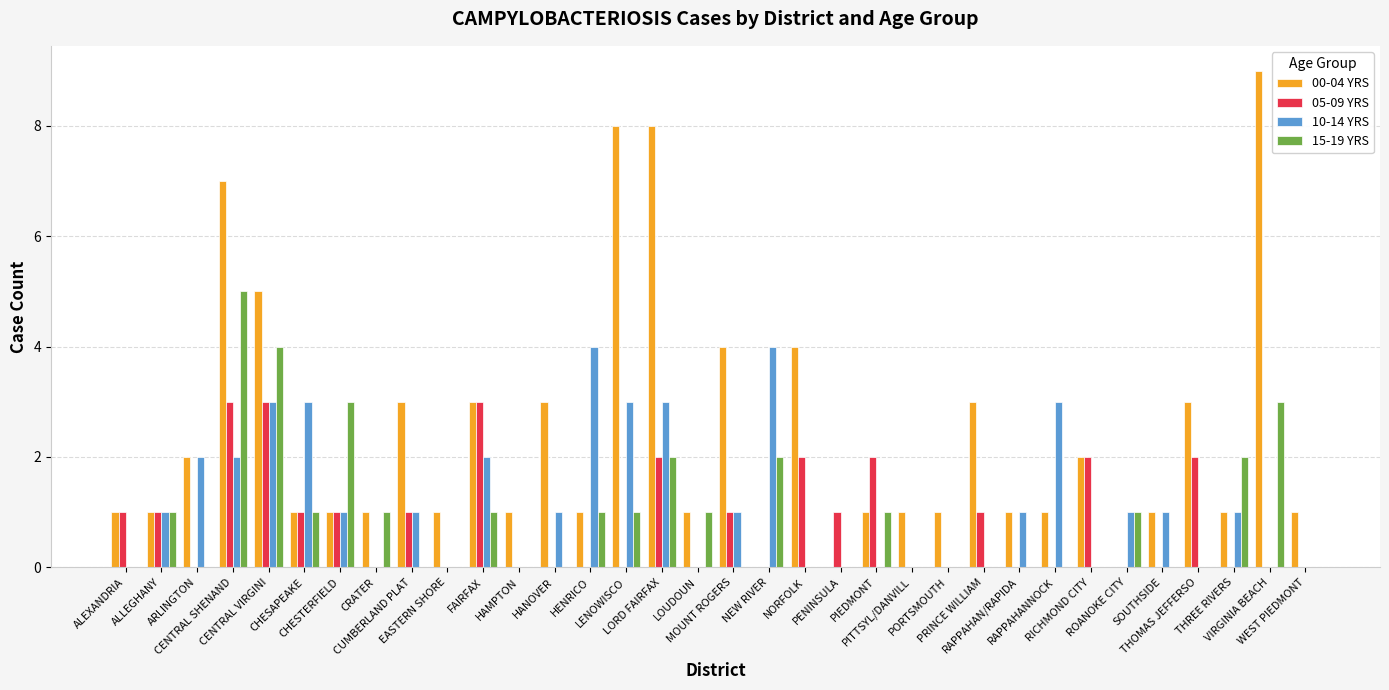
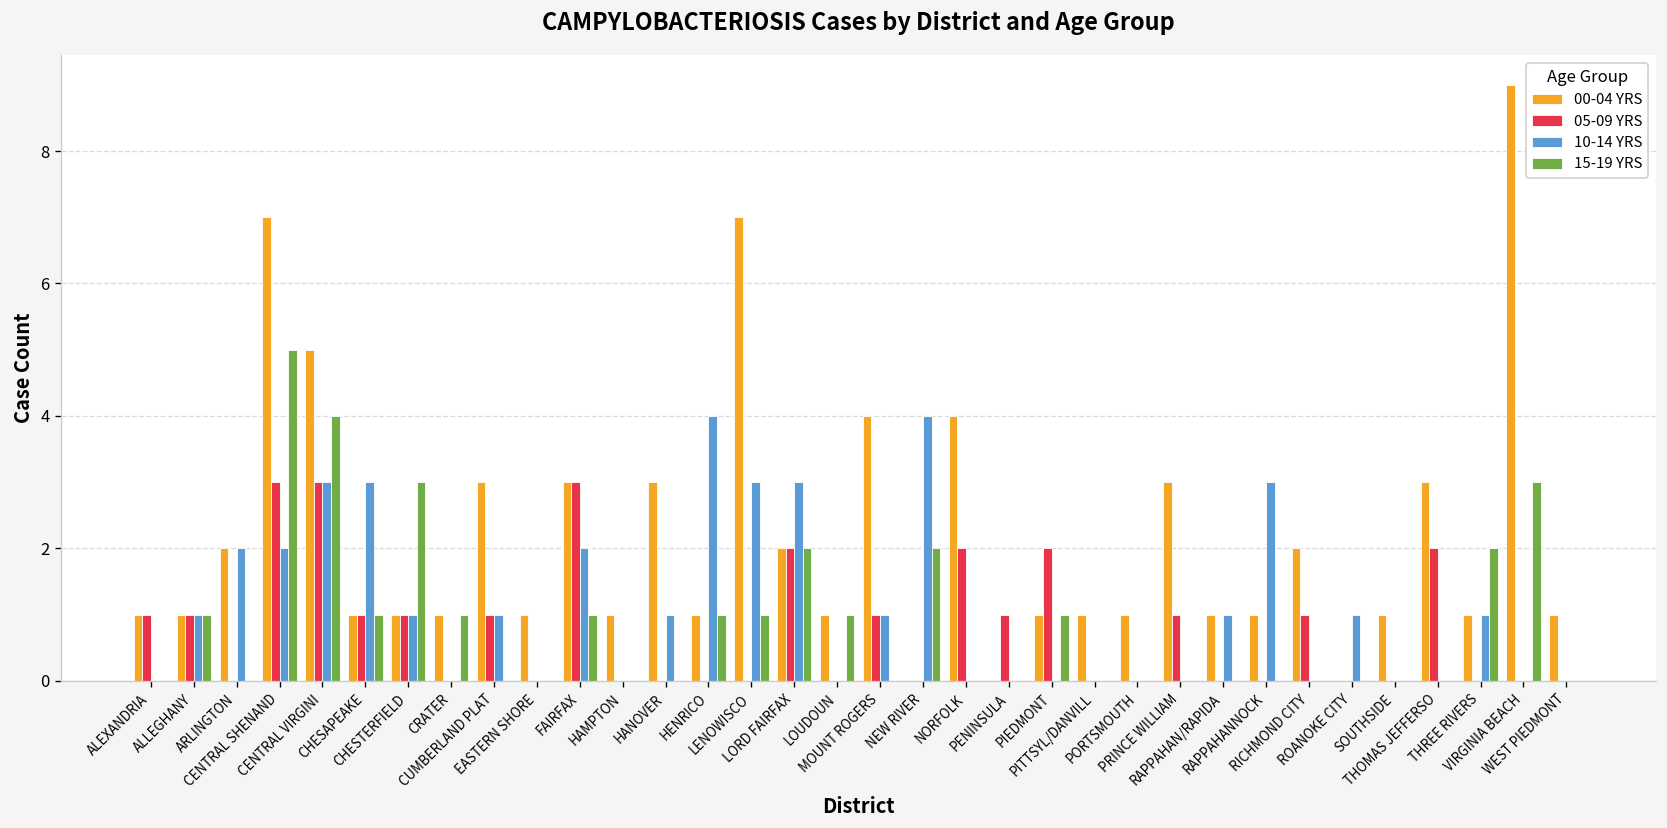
  {
    "00-04 YRS": {
      "ALEXANDRIA": 1,
      "ALLEGHANY": 1,
      "ARLINGTON": 2,
      "CENTRAL SHENAND": 7,
      "CENTRAL VIRGINI": 5,
      "CHESAPEAKE": 1,
      "CHESTERFIELD": 1,
      "CRATER": 1,
      "CUMBERLAND PLAT": 3,
      "EASTERN SHORE": 1,
      "FAIRFAX": 3,
      "HAMPTON": 1,
      "HANOVER": 3,
      "HENRICO": 1,
-     "LENOWISCO": 8,
-     "LORD FAIRFAX": 8,
+     "LENOWISCO": 7,
+     "LORD FAIRFAX": 2,
      "LOUDOUN": 1,
      "MOUNT ROGERS": 4,
      "NEW RIVER": 0,
      "NORFOLK": 4,
      "PENINSULA": 0,
      "PIEDMONT": 1,
      "PITTSYL/DANVILL": 1,
      "PORTSMOUTH": 1,
      "PRINCE WILLIAM": 3,
      "RAPPAHAN/RAPIDA": 1,
      "RAPPAHANNOCK": 1,
      "RICHMOND CITY": 2,
      "ROANOKE CITY": 0,
      "SOUTHSIDE": 1,
      "THOMAS JEFFERSO": 3,
      "THREE RIVERS": 1,
      "VIRGINIA BEACH": 9,
      "WEST PIEDMONT": 1
    },
    "05-09 YRS": {
      "ALEXANDRIA": 1,
      "ALLEGHANY": 1,
      "ARLINGTON": 0,
      "CENTRAL SHENAND": 3,
      "CENTRAL VIRGINI": 3,
      "CHESAPEAKE": 1,
      "CHESTERFIELD": 1,
      "CRATER": 0,
      "CUMBERLAND PLAT": 1,
      "EASTERN SHORE": 0,
      "FAIRFAX": 3,
      "HAMPTON": 0,
      "HANOVER": 0,
      "HENRICO": 0,
      "LENOWISCO": 0,
      "LORD FAIRFAX": 2,
      "LOUDOUN": 0,
      "MOUNT ROGERS": 1,
      "NEW RIVER": 0,
      "NORFOLK": 2,
      "PENINSULA": 1,
      "PIEDMONT": 2,
      "PITTSYL/DANVILL": 0,
      "PORTSMOUTH": 0,
      "PRINCE WILLIAM": 1,
      "RAPPAHAN/RAPIDA": 0,
      "RAPPAHANNOCK": 0,
-     "RICHMOND CITY": 2,
+     "RICHMOND CITY": 1,
      "ROANOKE CITY": 0,
      "SOUTHSIDE": 0,
      "THOMAS JEFFERSO": 2,
      "THREE RIVERS": 0,
      "VIRGINIA BEACH": 0,
      "WEST PIEDMONT": 0
    },
    "10-14 YRS": {
      "ALEXANDRIA": 0,
      "ALLEGHANY": 1,
      "ARLINGTON": 2,
      "CENTRAL SHENAND": 2,
      "CENTRAL VIRGINI": 3,
      "CHESAPEAKE": 3,
      "CHESTERFIELD": 1,
      "CRATER": 0,
      "CUMBERLAND PLAT": 1,
      "EASTERN SHORE": 0,
      "FAIRFAX": 2,
      "HAMPTON": 0,
      "HANOVER": 1,
      "HENRICO": 4,
      "LENOWISCO": 3,
      "LORD FAIRFAX": 3,
      "LOUDOUN": 0,
      "MOUNT ROGERS": 1,
      "NEW RIVER": 4,
      "NORFOLK": 0,
      "PENINSULA": 0,
      "PIEDMONT": 0,
      "PITTSYL/DANVILL": 0,
      "PORTSMOUTH": 0,
      "PRINCE WILLIAM": 0,
      "RAPPAHAN/RAPIDA": 1,
      "RAPPAHANNOCK": 3,
      "RICHMOND CITY": 0,
      "ROANOKE CITY": 1,
-     "SOUTHSIDE": 1,
+     "SOUTHSIDE": 0,
      "THOMAS JEFFERSO": 0,
      "THREE RIVERS": 1,
      "VIRGINIA BEACH": 0,
      "WEST PIEDMONT": 0
    },
    "15-19 YRS": {
      "ALEXANDRIA": 0,
      "ALLEGHANY": 1,
      "ARLINGTON": 0,
      "CENTRAL SHENAND": 5,
      "CENTRAL VIRGINI": 4,
      "CHESAPEAKE": 1,
      "CHESTERFIELD": 3,
      "CRATER": 1,
      "CUMBERLAND PLAT": 0,
      "EASTERN SHORE": 0,
      "FAIRFAX": 1,
      "HAMPTON": 0,
      "HANOVER": 0,
      "HENRICO": 1,
      "LENOWISCO": 1,
      "LORD FAIRFAX": 2,
      "LOUDOUN": 1,
      "MOUNT ROGERS": 0,
      "NEW RIVER": 2,
      "NORFOLK": 0,
      "PENINSULA": 0,
      "PIEDMONT": 1,
      "PITTSYL/DANVILL": 0,
      "PORTSMOUTH": 0,
      "PRINCE WILLIAM": 0,
      "RAPPAHAN/RAPIDA": 0,
      "RAPPAHANNOCK": 0,
      "RICHMOND CITY": 0,
-     "ROANOKE CITY": 1,
+     "ROANOKE CITY": 0,
      "SOUTHSIDE": 0,
      "THOMAS JEFFERSO": 0,
      "THREE RIVERS": 2,
      "VIRGINIA BEACH": 3,
      "WEST PIEDMONT": 0
    }
  }
